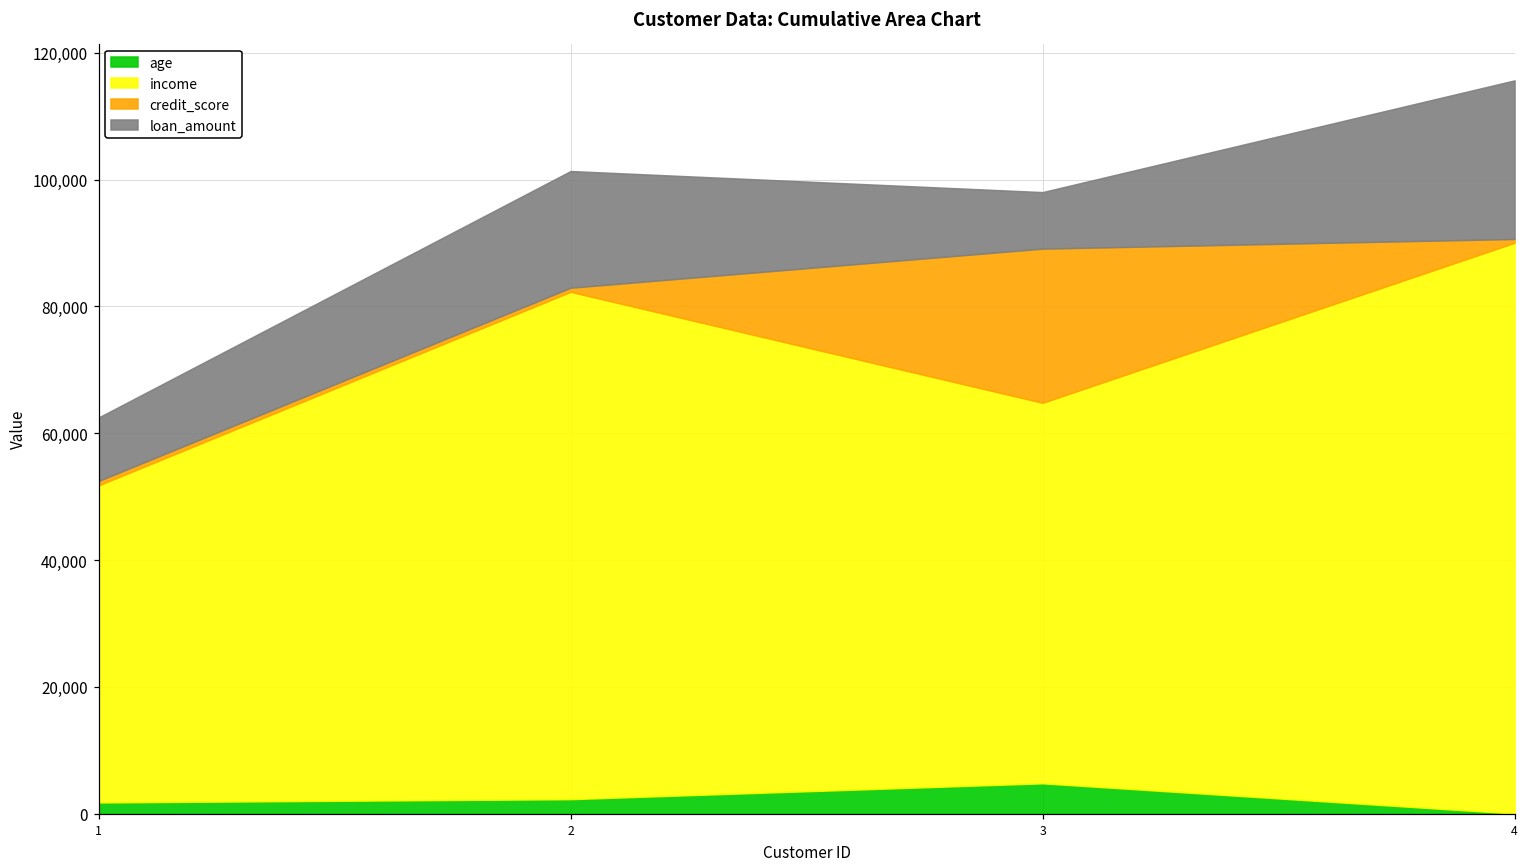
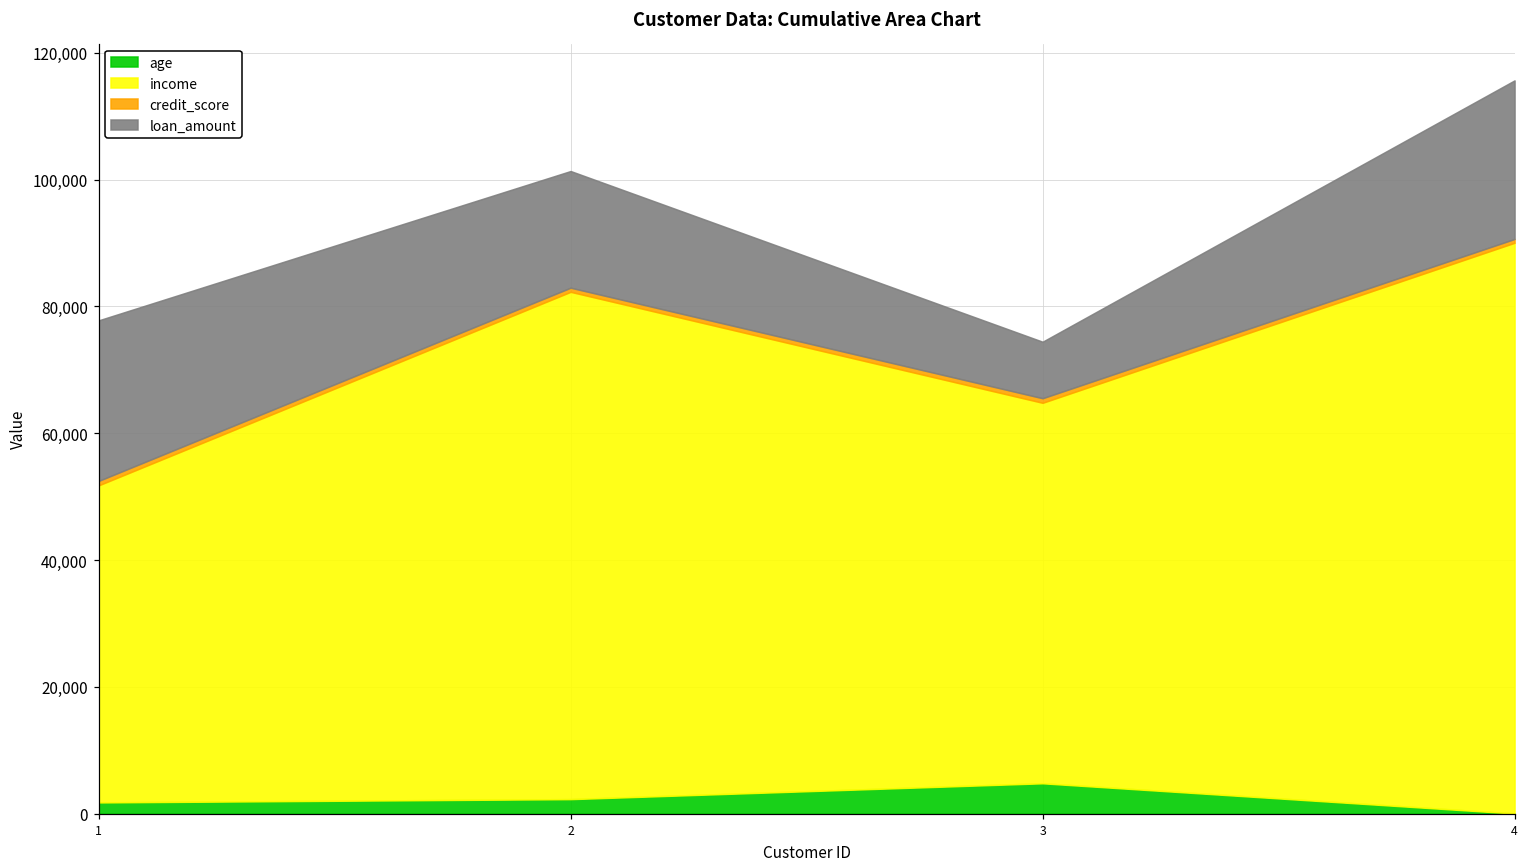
  {
    "age": {
      "1": "2,000",
      "2": "2,000",
      "3": "5,000"
    },
    "income": {
      "1": "50,000",
      "2": "80,000",
      "3": "60,000",
      "4": "90,000"
    },
    "credit_score": {
      "1": "1,000",
      "2": "1,000",
-     "3": "24,000",
+     "3": "1,000",
      "4": "1,000"
    },
    "loan_amount": {
-     "1": "10,000",
+     "1": "25,000",
      "2": "18,000",
      "3": "9,000",
      "4": "25,000"
    }
  }
